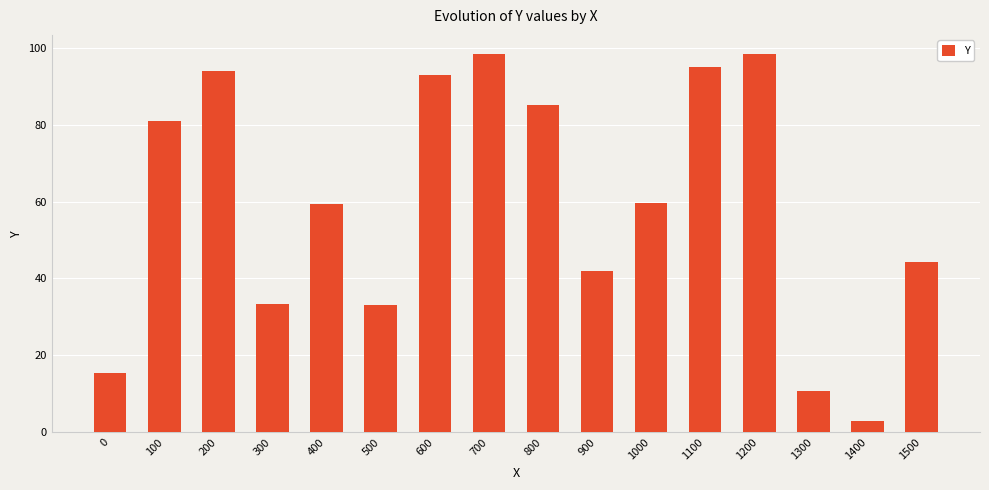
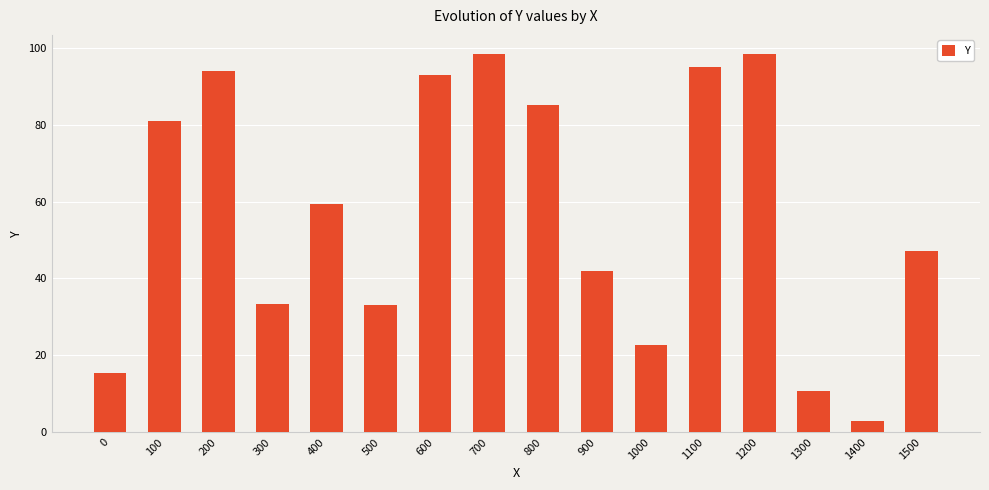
  {
    "0": 16,
    "100": 81,
    "200": 94,
    "300": 33,
    "400": 59,
    "500": 33,
    "600": 93,
    "700": 98,
    "800": 85,
    "900": 42,
-   "1000": 60,
+   "1000": 23,
    "1100": 95,
    "1200": 99,
    "1300": 11,
    "1400": 3,
-   "1500": 44
+   "1500": 47
  }
